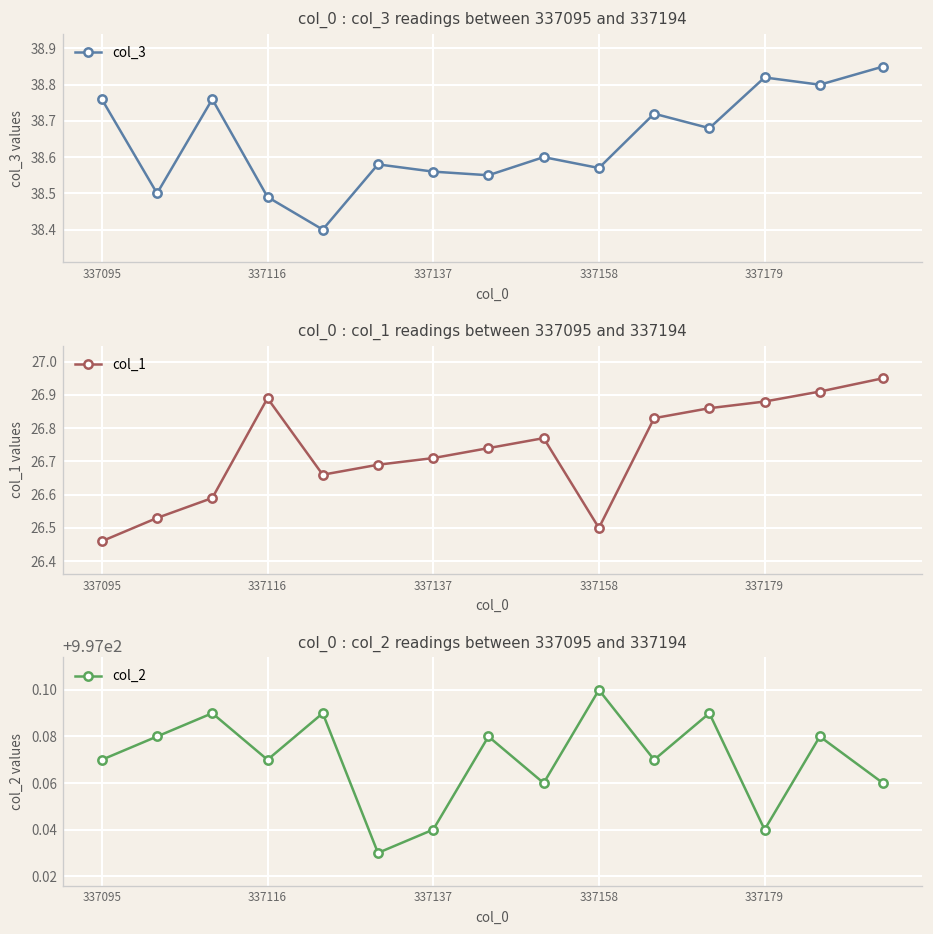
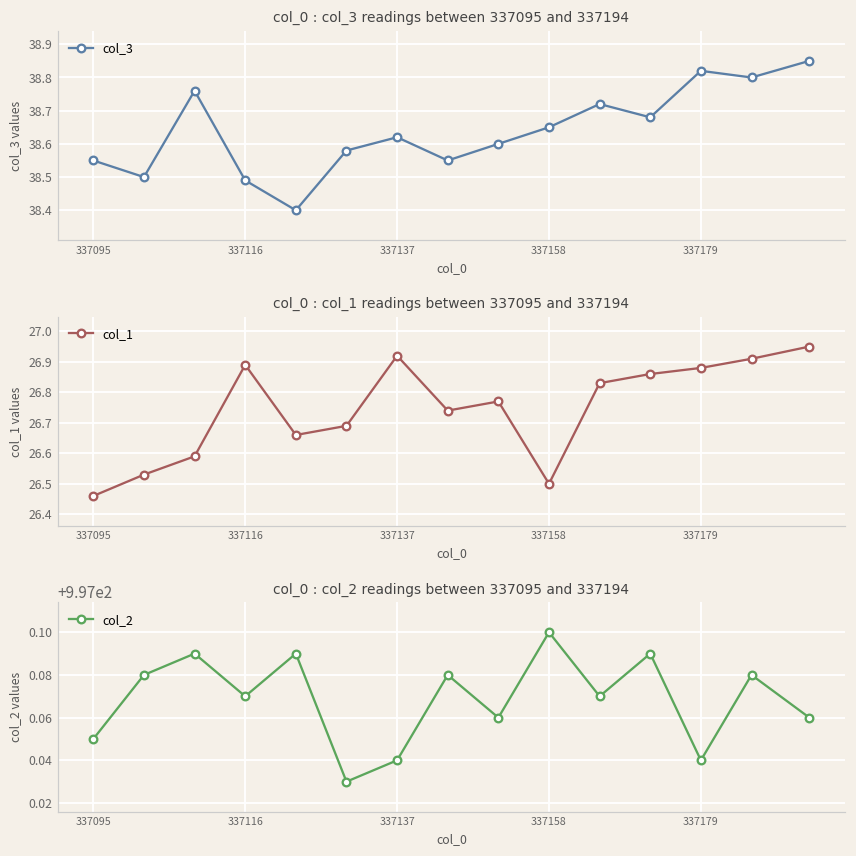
  {
    "col_0 : col_3 readings between 337095 and 337194": {
-     "337095": 38.76,
+     "337095": 38.55,
      "337116": 38.49,
-     "337137": 38.56,
-     "337158": 38.57,
+     "337137": 38.62,
+     "337158": 38.65,
      "337179": 38.82
    },
    "col_0 : col_1 readings between 337095 and 337194": {
      "337095": 26.46,
      "337116": 26.89,
-     "337137": 26.71,
+     "337137": 26.92,
      "337158": 26.50,
      "337179": 26.88
    },
    "col_0 : col_2 readings between 337095 and 337194": {
-     "337095": 997.07,
+     "337095": 997.05,
      "337116": 997.07,
      "337137": 997.04,
      "337158": 997.10,
      "337179": 997.04
    }
  }
